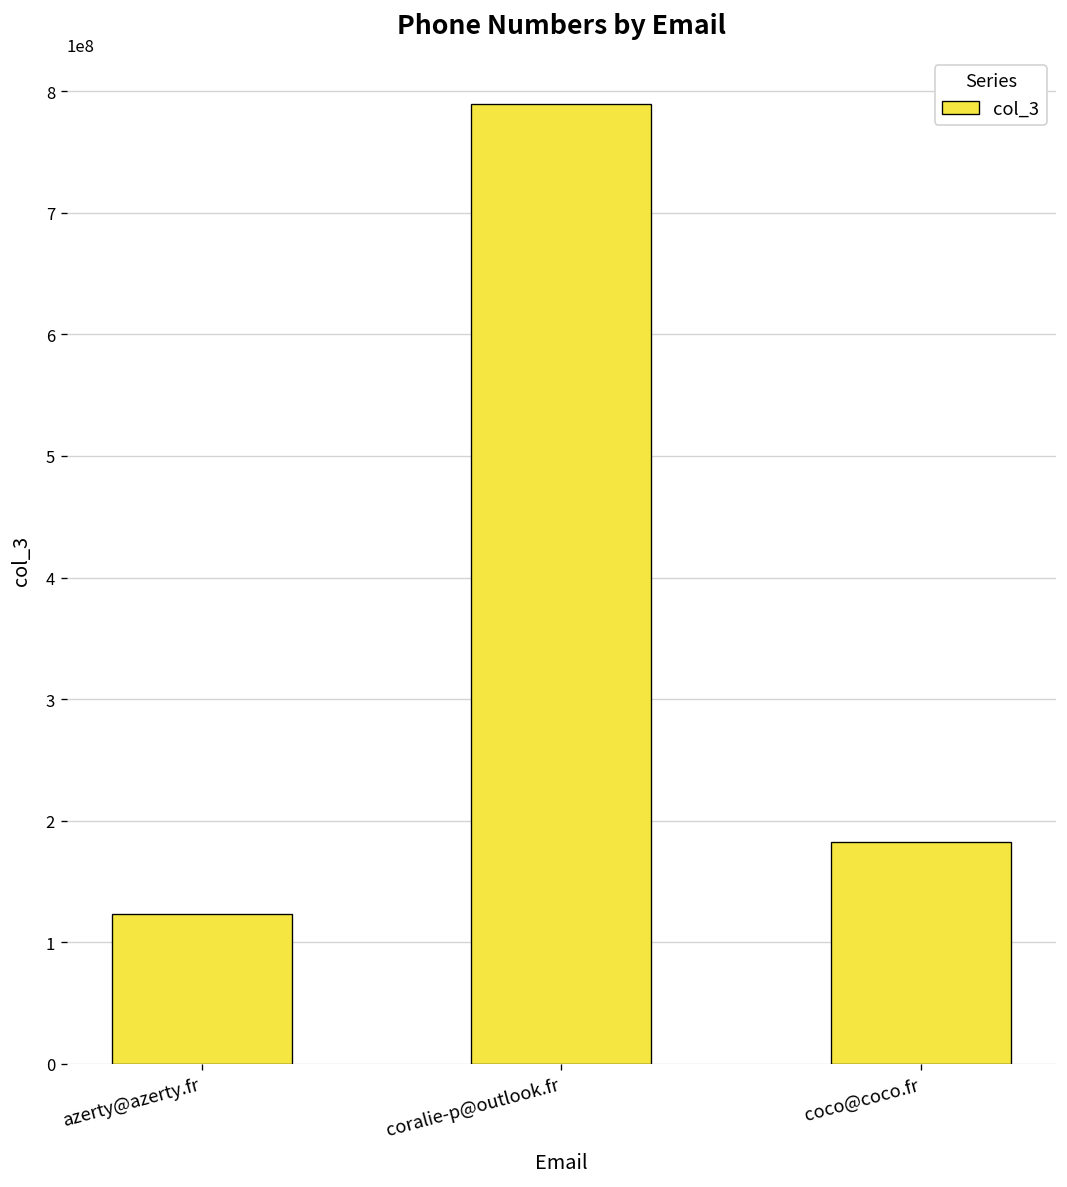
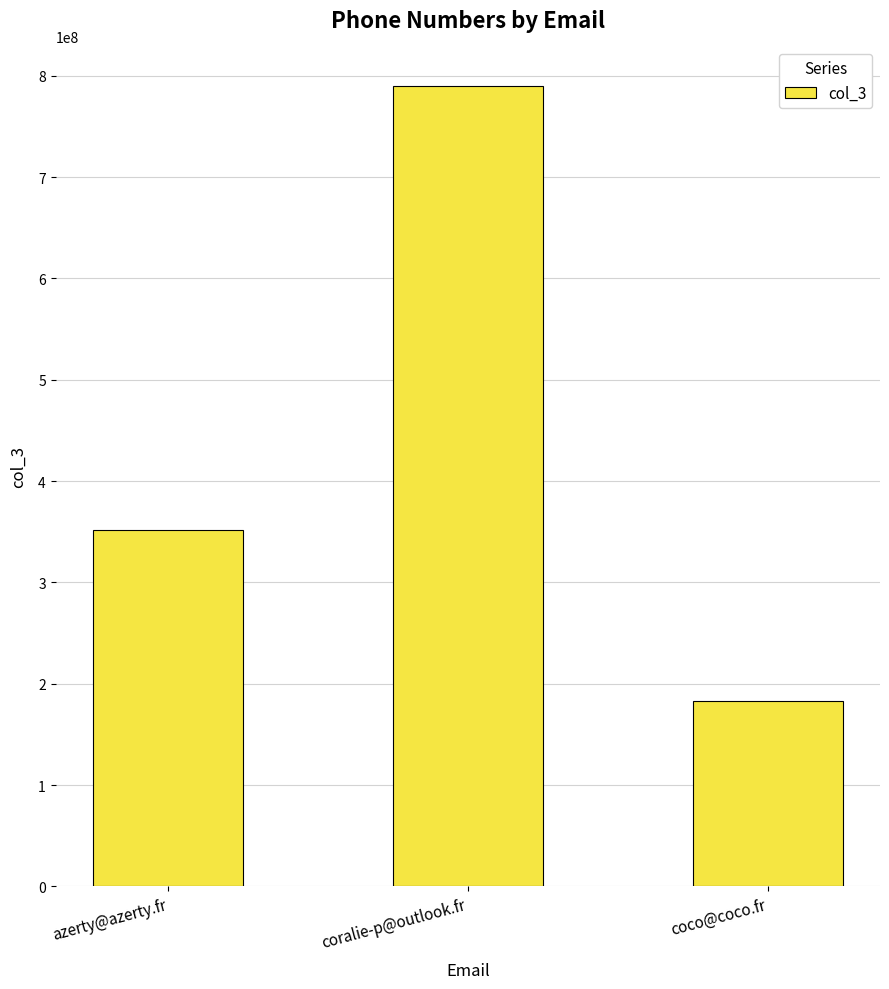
  {
-   "azerty@azerty.fr": 123000000,
+   "azerty@azerty.fr": 352000000,
    "coralie-p@outlook.fr": 790000000,
    "coco@coco.fr": 183000000
  }
